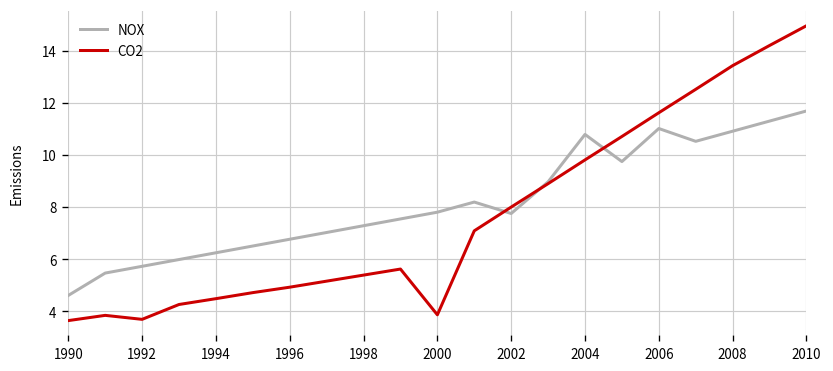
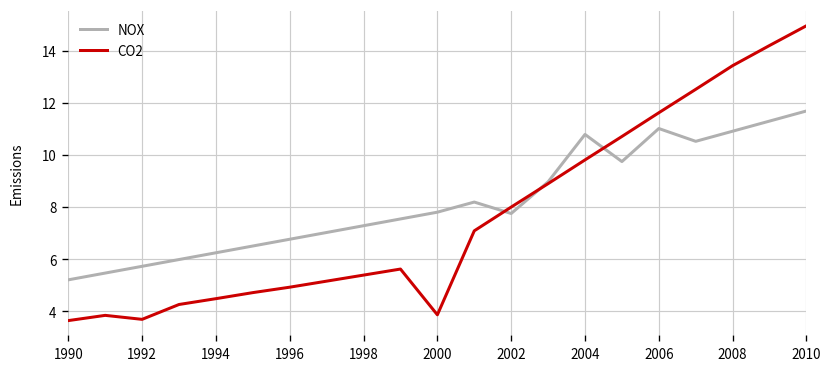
  {
    "NOX": {
-     "1990": 4.6,
+     "1990": 5.2,
      "1992": 5.7,
      "1994": 6.2,
      "1996": 6.8,
      "1998": 7.3,
      "2000": 7.8,
      "2002": 7.7,
      "2004": 10.8,
      "2006": 11.0,
      "2008": 10.9,
      "2010": 11.7
    },
    "CO2": {
      "1990": 3.6,
      "1992": 3.7,
      "1994": 4.5,
      "1996": 4.9,
      "1998": 5.4,
      "2000": 3.9,
      "2002": 8.0,
      "2004": 9.8,
      "2006": 11.6,
      "2008": 13.4,
      "2010": 15.0
    }
  }
